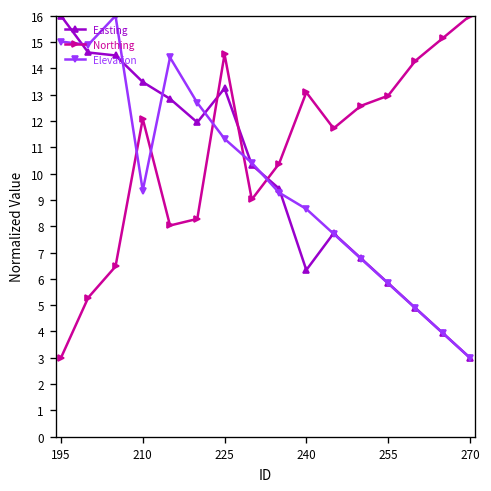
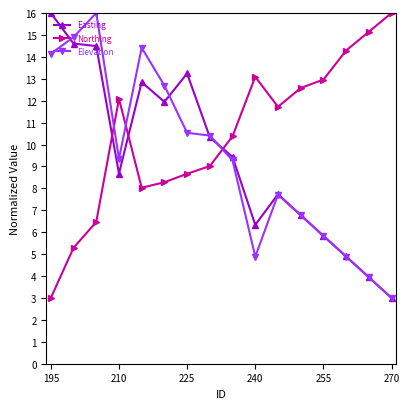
  {
    "Easting": {
      "195": 16.0,
-     "210": 13.5,
+     "210": 8.7,
      "225": 13.2,
      "240": 6.3
    },
    "Northing": {
      "195": 3.0,
      "210": 12.1,
-     "225": 14.5,
+     "225": 8.7,
      "240": 13.1,
      "255": 13.0,
      "270": 16.0
    },
    "Elevation": {
-     "195": 15.0,
+     "195": 14.1,
      "210": 9.4,
-     "225": 11.3,
-     "240": 8.7
+     "225": 10.5,
+     "240": 4.9
    }
  }
